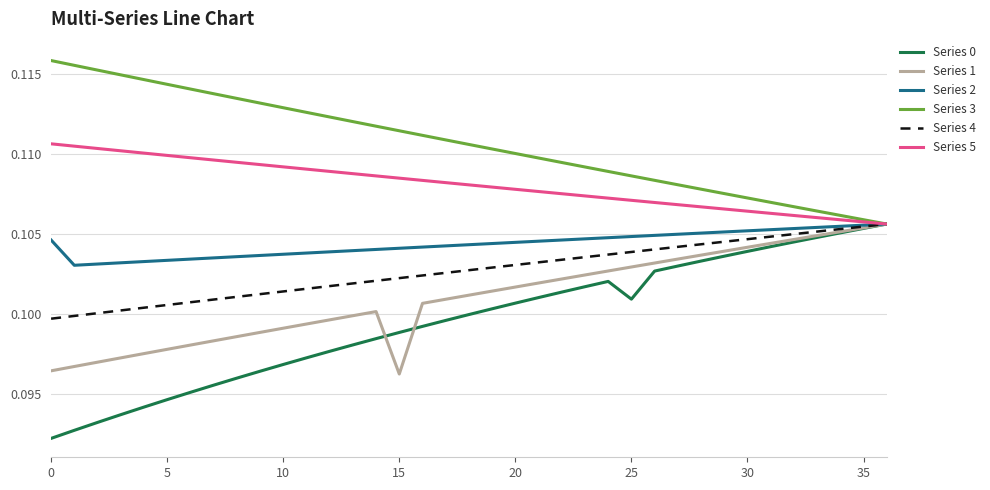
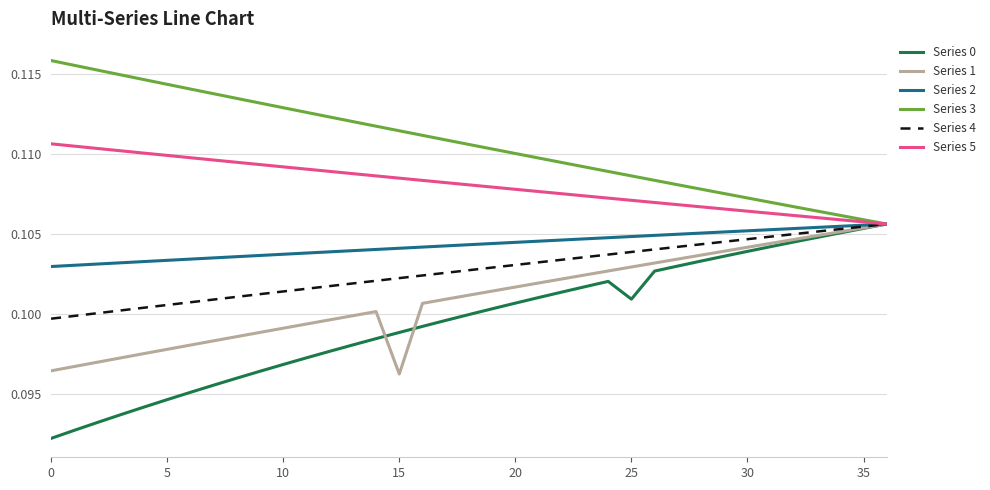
  {
    "Series 0": {
      "0": 0.0922,
      "5": 0.0947,
      "10": 0.0969,
      "15": 0.0989,
      "20": 0.1007,
      "25": 0.1009,
      "30": 0.1039
    },
    "Series 1": {
      "0": 0.0965,
      "5": 0.0978,
      "10": 0.0991,
      "15": 0.0963,
      "20": 0.1017,
      "25": 0.1030,
      "30": 0.1042
    },
    "Series 2": {
-     "0": 0.1046,
+     "0": 0.1030,
      "5": 0.1034,
      "10": 0.1038,
      "15": 0.1041,
      "20": 0.1045,
      "25": 0.1049,
      "30": 0.1052
    },
    "Series 3": {
      "0": 0.1159,
      "5": 0.1144,
      "10": 0.1129,
      "15": 0.1115,
      "20": 0.1101,
      "25": 0.1087,
      "30": 0.1073
    },
    "Series 4": {
      "0": 0.0997,
      "5": 0.1006,
      "10": 0.1014,
      "15": 0.1023,
      "20": 0.1031,
      "25": 0.1039,
      "30": 0.1047
    },
    "Series 5": {
      "0": 0.1107,
      "5": 0.1099,
      "10": 0.1092,
      "15": 0.1085,
      "20": 0.1078,
      "25": 0.1071,
      "30": 0.1065
    }
  }
